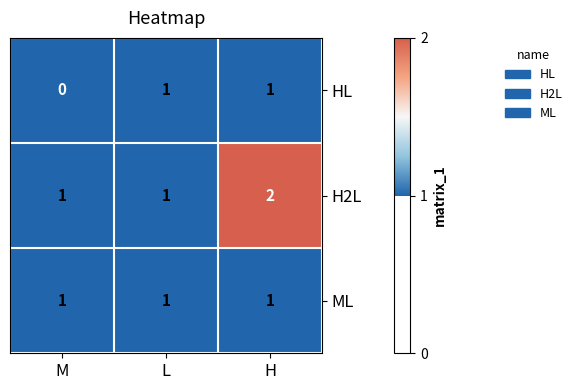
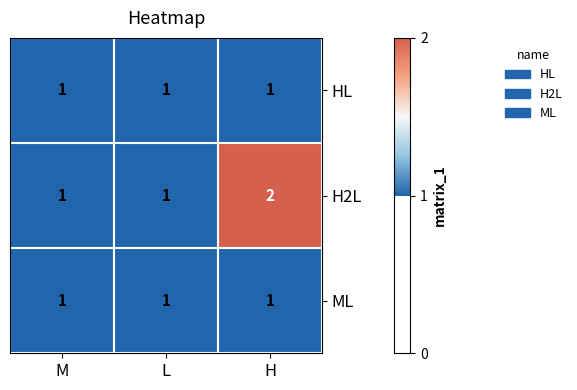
  {
    "HL": {
-     "M": 0,
+     "M": 1,
      "L": 1,
      "H": 1
    },
    "H2L": {
      "M": 1,
      "L": 1,
      "H": 2
    },
    "ML": {
      "M": 1,
      "L": 1,
      "H": 1
    }
  }
